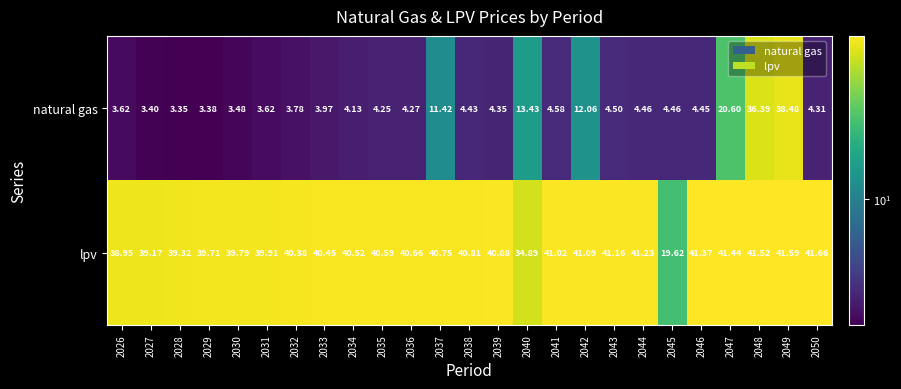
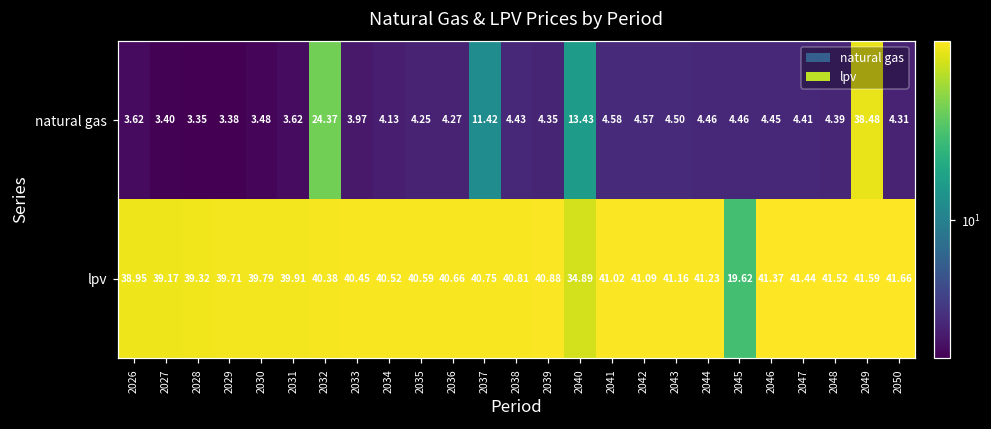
  {
    "natural gas": {
      "2026": 3.62,
      "2027": 3.40,
      "2028": 3.35,
      "2029": 3.38,
      "2030": 3.48,
      "2031": 3.62,
-     "2032": 3.78,
+     "2032": 24.37,
      "2033": 3.97,
      "2034": 4.13,
      "2035": 4.25,
      "2036": 4.27,
      "2037": 11.42,
      "2038": 4.43,
      "2039": 4.35,
      "2040": 13.43,
      "2041": 4.58,
-     "2042": 12.06,
+     "2042": 4.57,
      "2043": 4.50,
      "2044": 4.46,
      "2045": 4.46,
      "2046": 4.45,
-     "2047": 20.60,
-     "2048": 36.39,
+     "2047": 4.41,
+     "2048": 4.39,
      "2049": 38.48,
      "2050": 4.31
    },
    "lpv": {
      "2026": 38.95,
      "2027": 39.17,
      "2028": 39.32,
      "2029": 39.71,
      "2030": 39.79,
      "2031": 39.91,
      "2032": 40.38,
      "2033": 40.45,
      "2034": 40.52,
      "2035": 40.59,
      "2036": 40.66,
      "2037": 40.75,
      "2038": 40.81,
      "2039": 40.88,
      "2040": 34.89,
      "2041": 41.02,
      "2042": 41.09,
      "2043": 41.16,
      "2044": 41.23,
      "2045": 19.62,
      "2046": 41.37,
      "2047": 41.44,
      "2048": 41.52,
      "2049": 41.59,
      "2050": 41.66
    }
  }
